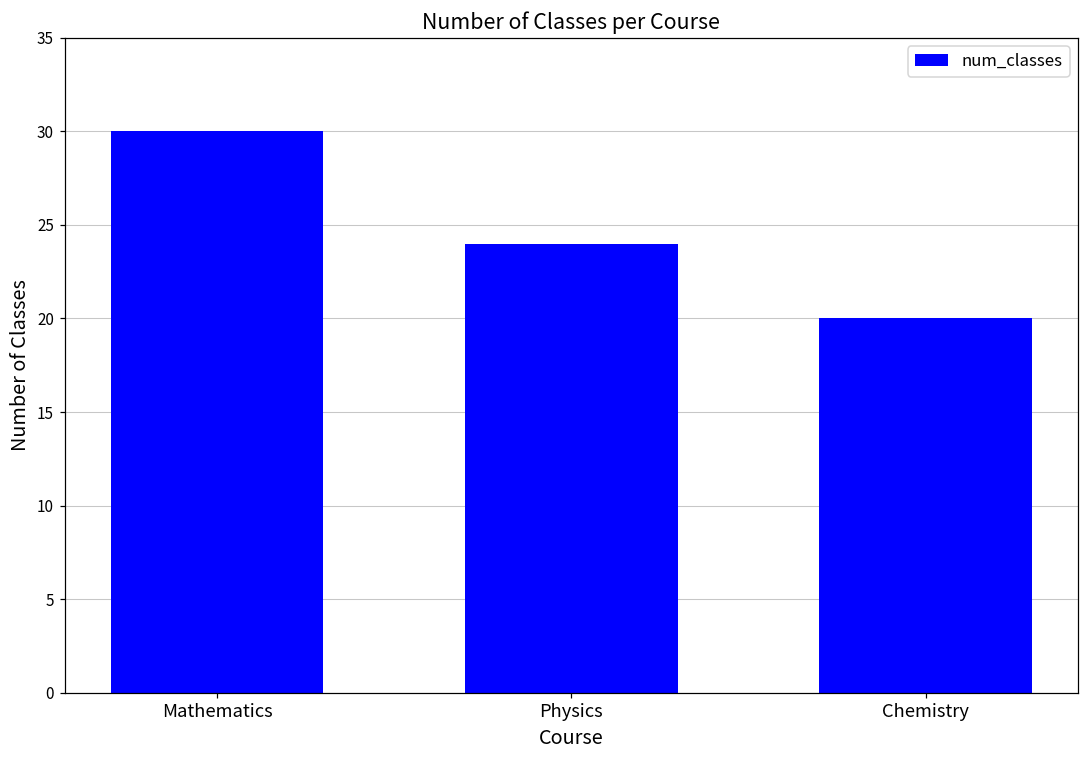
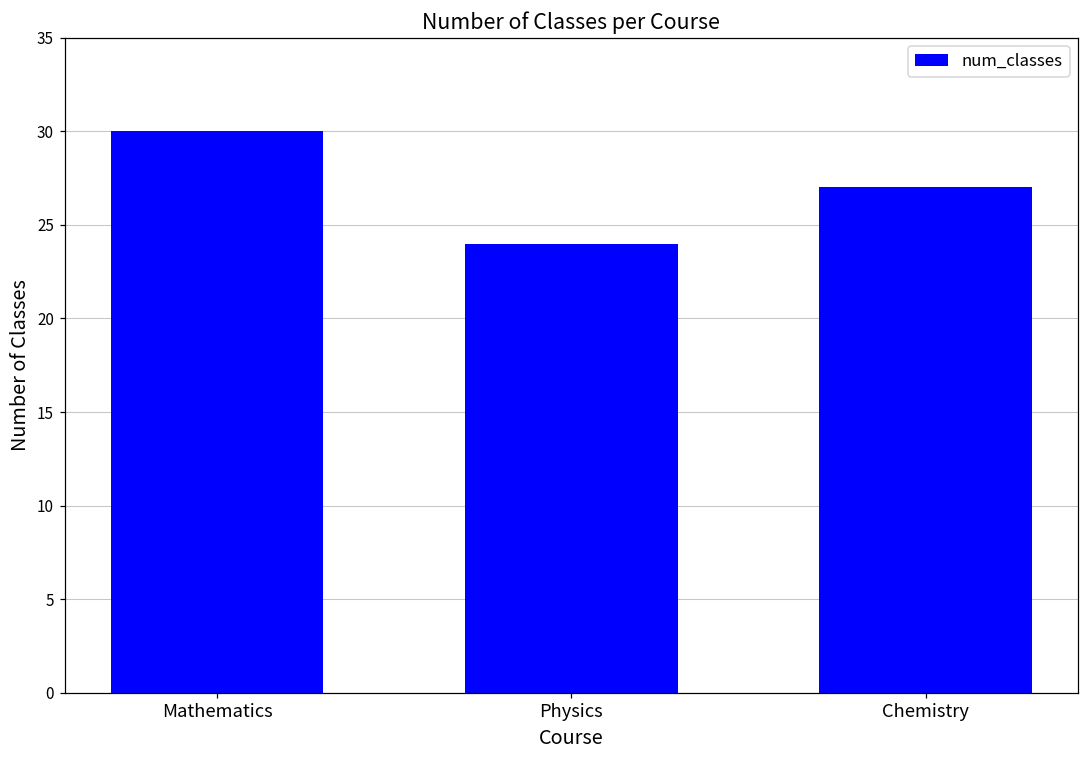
  {
    "Mathematics": 30,
    "Physics": 24,
-   "Chemistry": 20
+   "Chemistry": 27
  }
